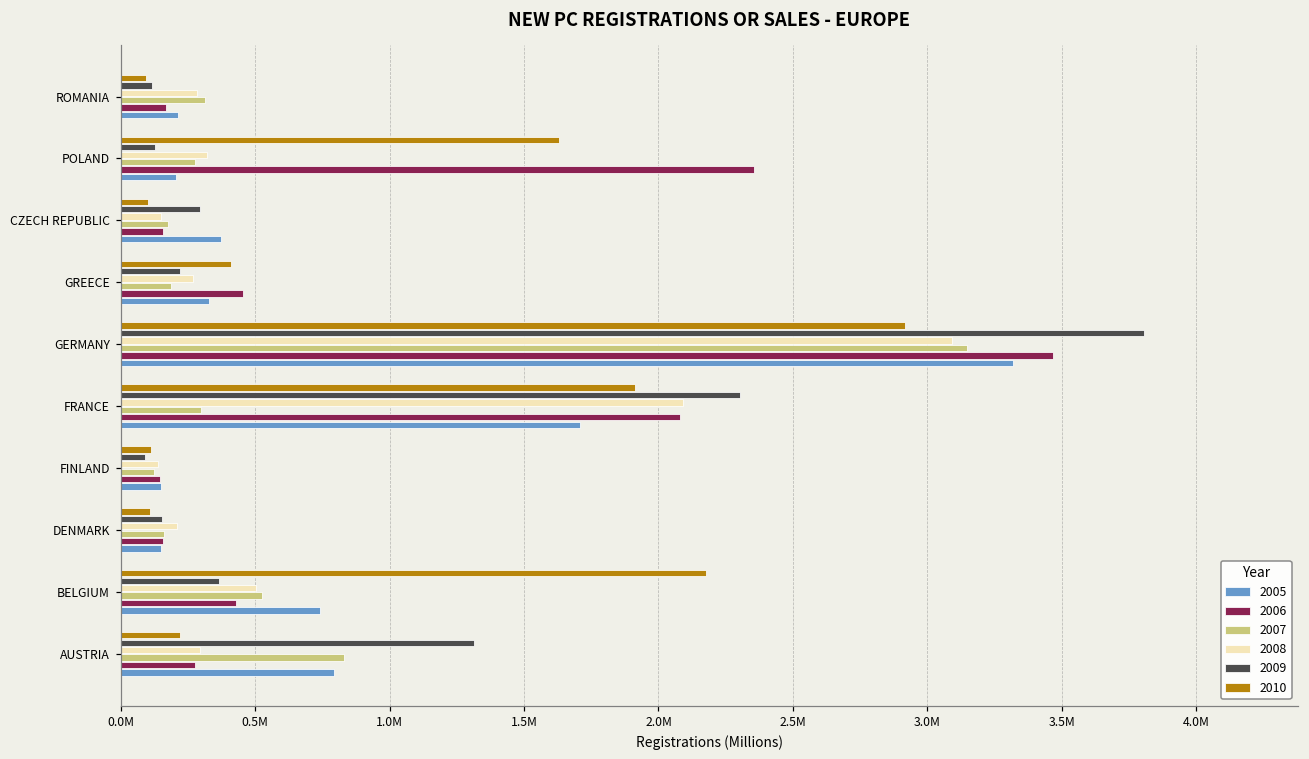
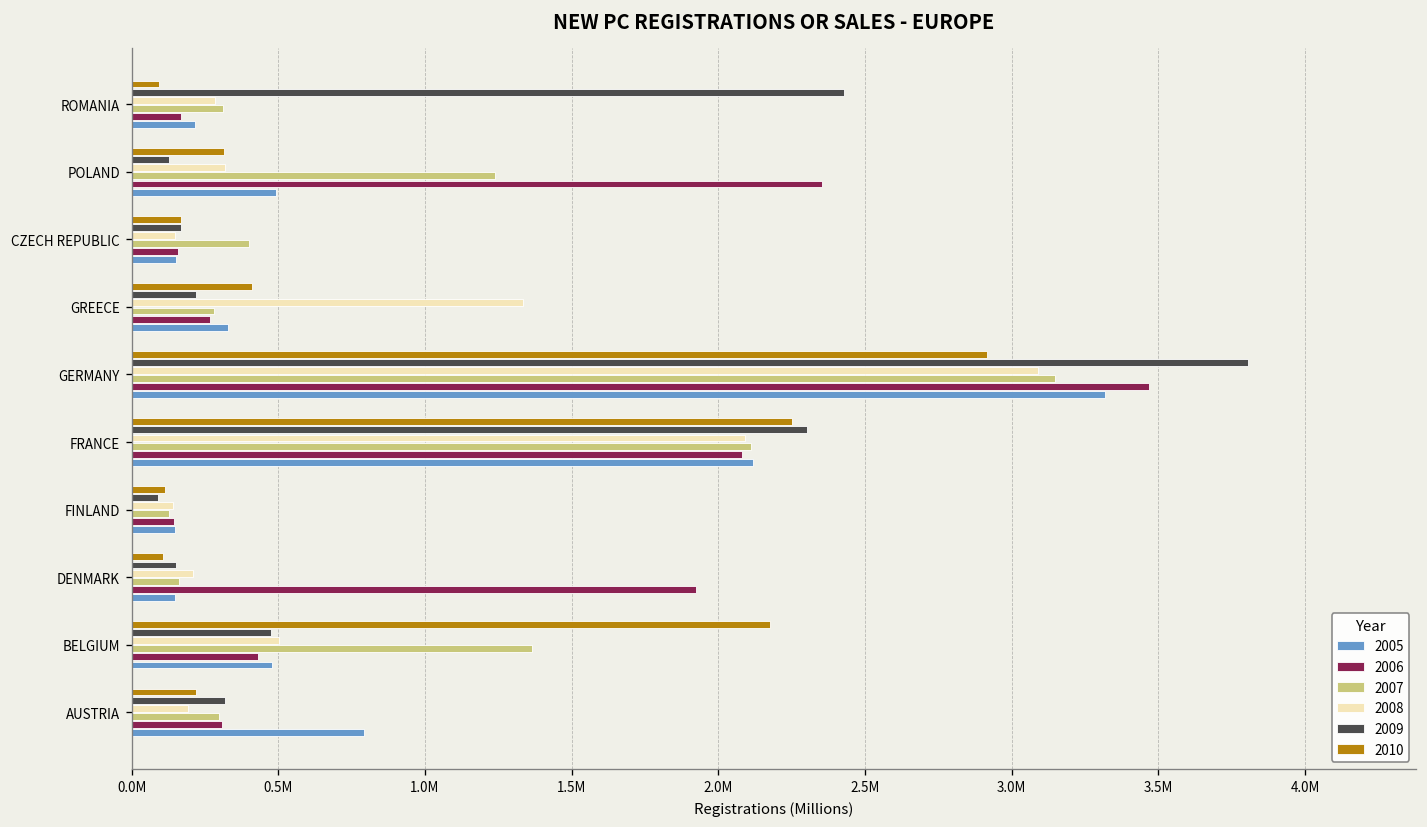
  {
    "2005": {
      "ROMANIA": 210000,
-     "POLAND": 210000,
-     "CZECH REPUBLIC": 370000,
+     "POLAND": 490000,
+     "CZECH REPUBLIC": 150000,
      "GREECE": 330000,
      "GERMANY": 3320000,
-     "FRANCE": 1710000,
+     "FRANCE": 2120000,
      "FINLAND": 150000,
      "DENMARK": 150000,
-     "BELGIUM": 740000,
+     "BELGIUM": 480000,
      "AUSTRIA": 790000
    },
    "2006": {
      "ROMANIA": 170000,
      "POLAND": 2350000,
      "CZECH REPUBLIC": 160000,
-     "GREECE": 460000,
+     "GREECE": 270000,
      "GERMANY": 3470000,
      "FRANCE": 2080000,
      "FINLAND": 150000,
-     "DENMARK": 160000,
+     "DENMARK": 1920000,
      "BELGIUM": 430000,
-     "AUSTRIA": 280000
+     "AUSTRIA": 310000
    },
    "2007": {
      "ROMANIA": 310000,
-     "POLAND": 280000,
-     "CZECH REPUBLIC": 170000,
-     "GREECE": 190000,
+     "POLAND": 1240000,
+     "CZECH REPUBLIC": 400000,
+     "GREECE": 280000,
      "GERMANY": 3150000,
-     "FRANCE": 300000,
+     "FRANCE": 2110000,
      "FINLAND": 130000,
      "DENMARK": 160000,
-     "BELGIUM": 520000,
-     "AUSTRIA": 830000
+     "BELGIUM": 1360000,
+     "AUSTRIA": 300000
    },
    "2008": {
      "ROMANIA": 290000,
      "POLAND": 320000,
      "CZECH REPUBLIC": 150000,
-     "GREECE": 270000,
+     "GREECE": 1330000,
      "GERMANY": 3090000,
      "FRANCE": 2090000,
      "FINLAND": 140000,
      "DENMARK": 210000,
      "BELGIUM": 500000,
-     "AUSTRIA": 290000
+     "AUSTRIA": 190000
    },
    "2009": {
-     "ROMANIA": 120000,
+     "ROMANIA": 2430000,
      "POLAND": 130000,
-     "CZECH REPUBLIC": 290000,
+     "CZECH REPUBLIC": 170000,
      "GREECE": 220000,
      "GERMANY": 3810000,
      "FRANCE": 2300000,
      "FINLAND": 90000,
      "DENMARK": 150000,
-     "BELGIUM": 370000,
-     "AUSTRIA": 1310000
+     "BELGIUM": 480000,
+     "AUSTRIA": 320000
    },
    "2010": {
      "ROMANIA": 90000,
-     "POLAND": 1630000,
-     "CZECH REPUBLIC": 100000,
+     "POLAND": 320000,
+     "CZECH REPUBLIC": 170000,
      "GREECE": 410000,
      "GERMANY": 2920000,
-     "FRANCE": 1910000,
+     "FRANCE": 2250000,
      "FINLAND": 110000,
      "DENMARK": 110000,
      "BELGIUM": 2180000,
      "AUSTRIA": 220000
    }
  }
